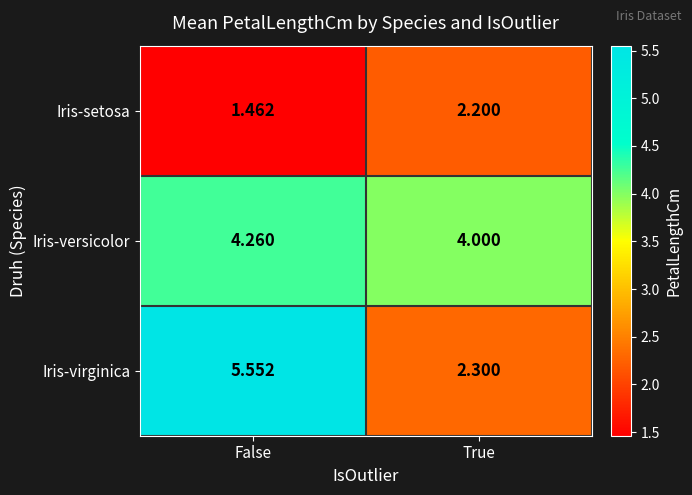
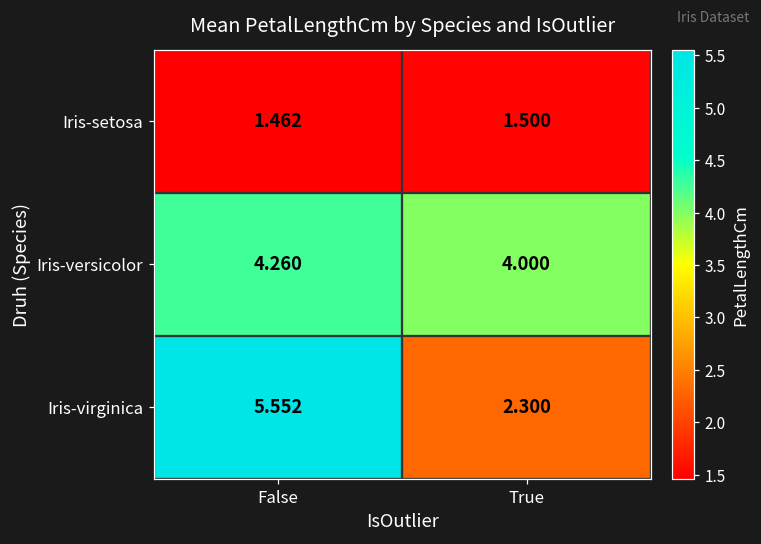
  {
    "Iris-setosa": {
      "False": 1.462,
-     "True": 2.200
+     "True": 1.500
    },
    "Iris-versicolor": {
      "False": 4.260,
      "True": 4.000
    },
    "Iris-virginica": {
      "False": 5.552,
      "True": 2.300
    }
  }
